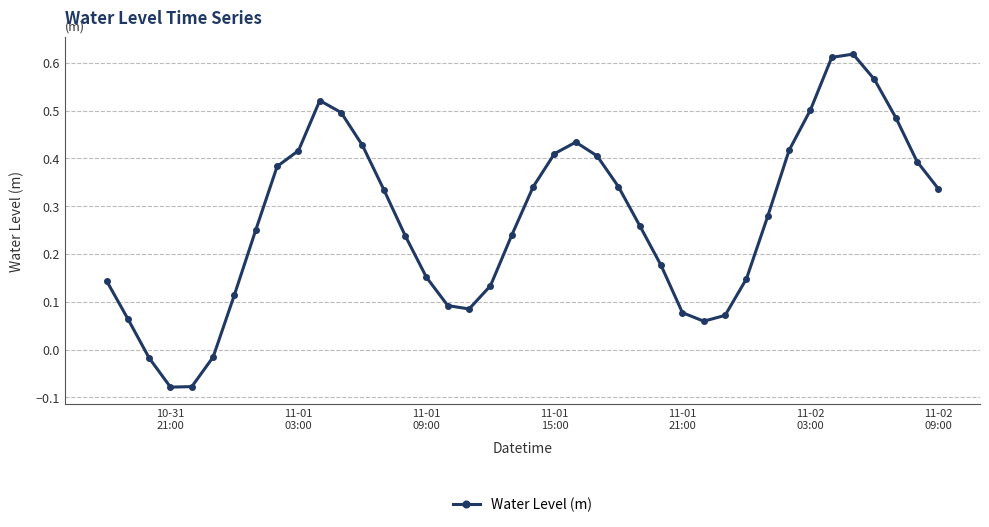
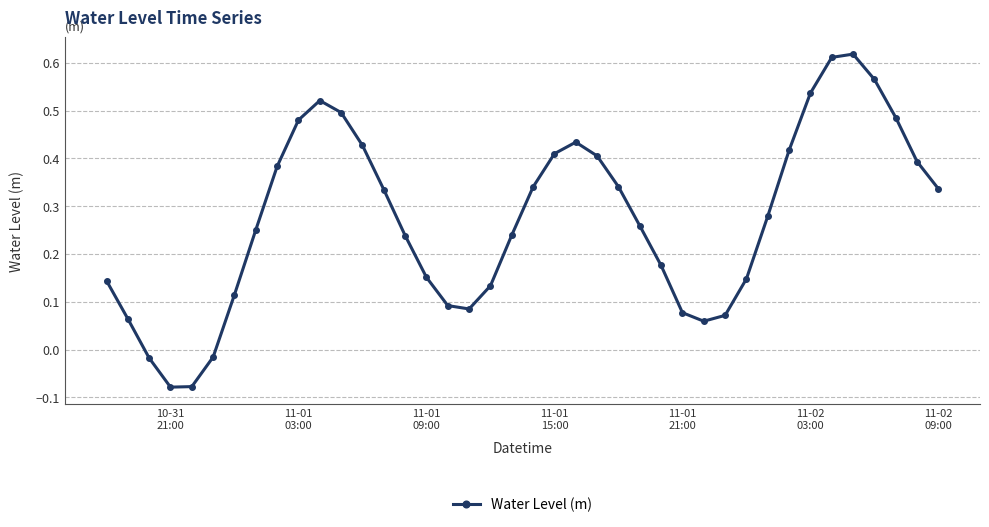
  {
    "10-31 21:00": -0.08,
-   "11-01 03:00": 0.42,
+   "11-01 03:00": 0.48,
    "11-01 09:00": 0.15,
    "11-01 15:00": 0.41,
    "11-01 21:00": 0.08,
-   "11-02 03:00": 0.50,
+   "11-02 03:00": 0.54,
    "11-02 09:00": 0.34
  }
